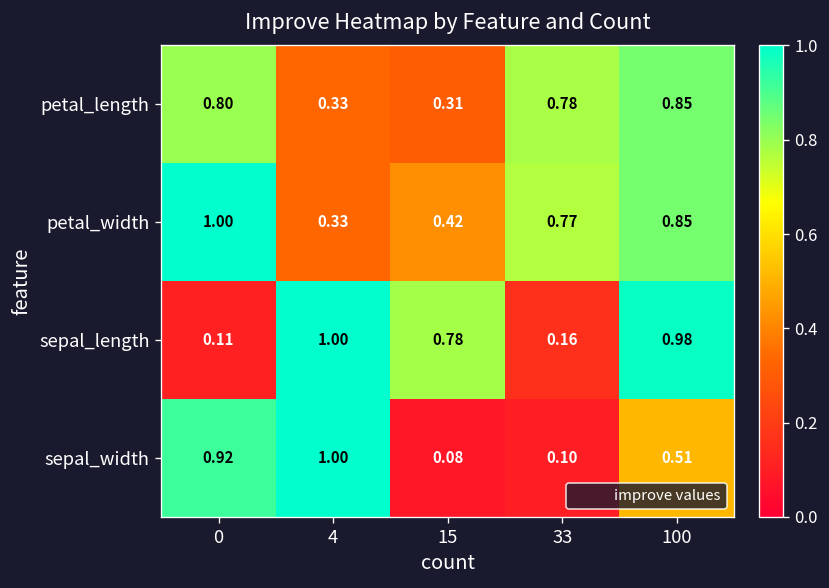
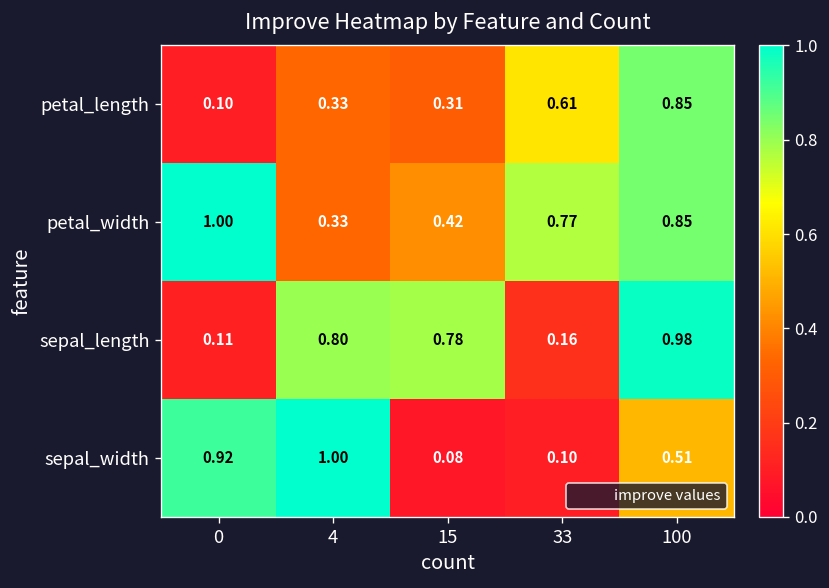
  {
    "petal_length": {
-     "0": 0.80,
+     "0": 0.10,
      "4": 0.33,
      "15": 0.31,
-     "33": 0.78,
+     "33": 0.61,
      "100": 0.85
    },
    "petal_width": {
      "0": 1.00,
      "4": 0.33,
      "15": 0.42,
      "33": 0.77,
      "100": 0.85
    },
    "sepal_length": {
      "0": 0.11,
-     "4": 1.00,
+     "4": 0.80,
      "15": 0.78,
      "33": 0.16,
      "100": 0.98
    },
    "sepal_width": {
      "0": 0.92,
      "4": 1.00,
      "15": 0.08,
      "33": 0.10,
      "100": 0.51
    }
  }
